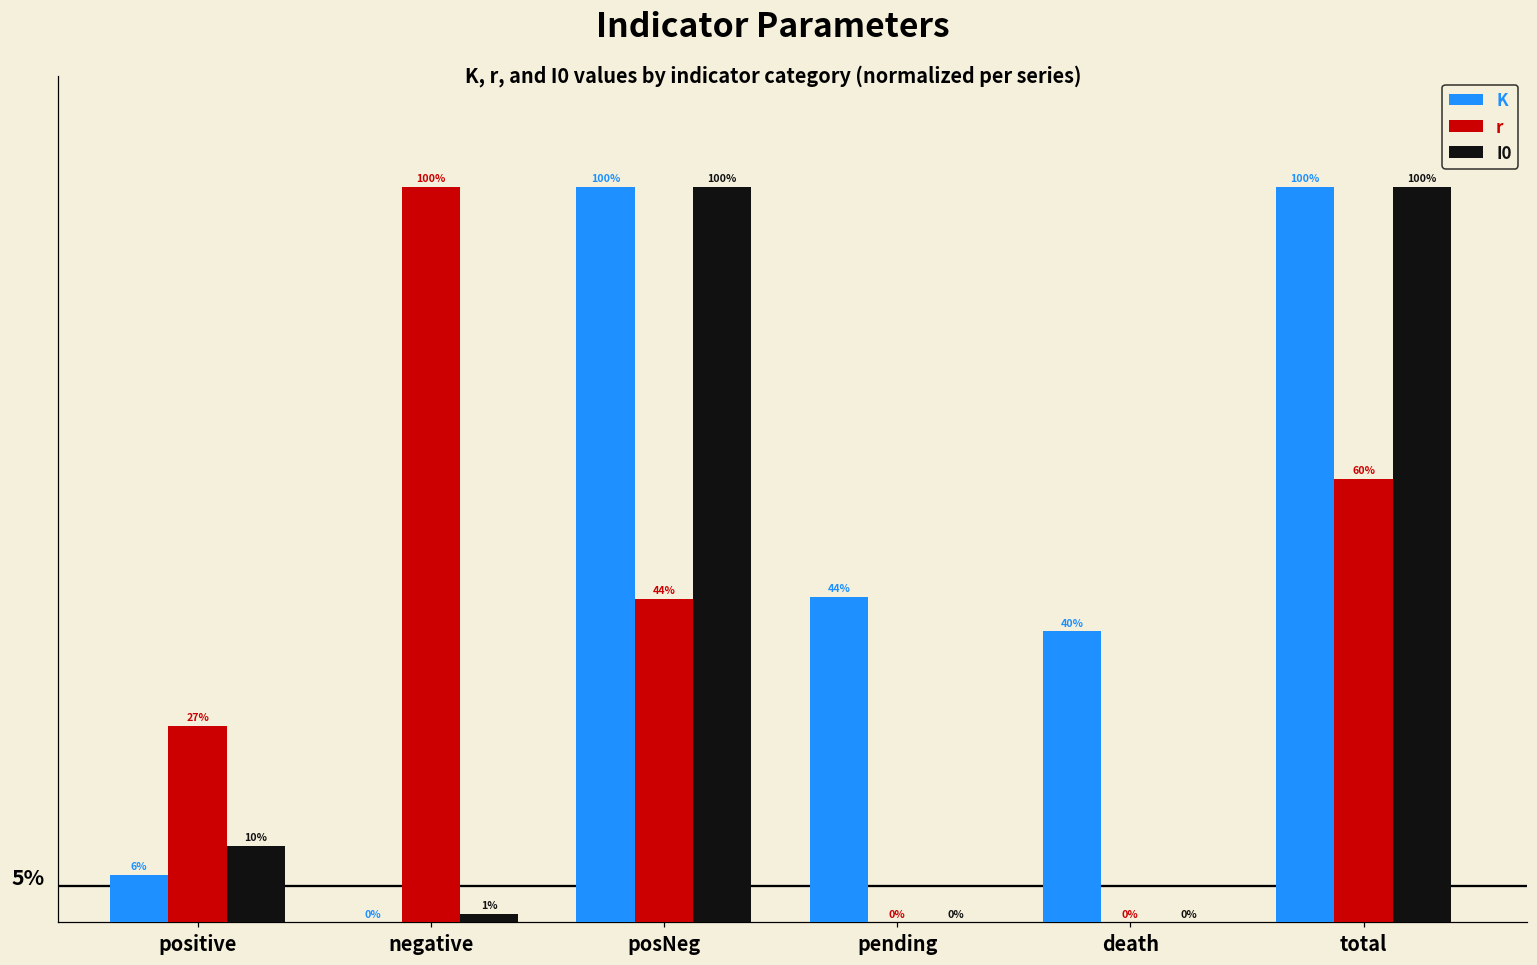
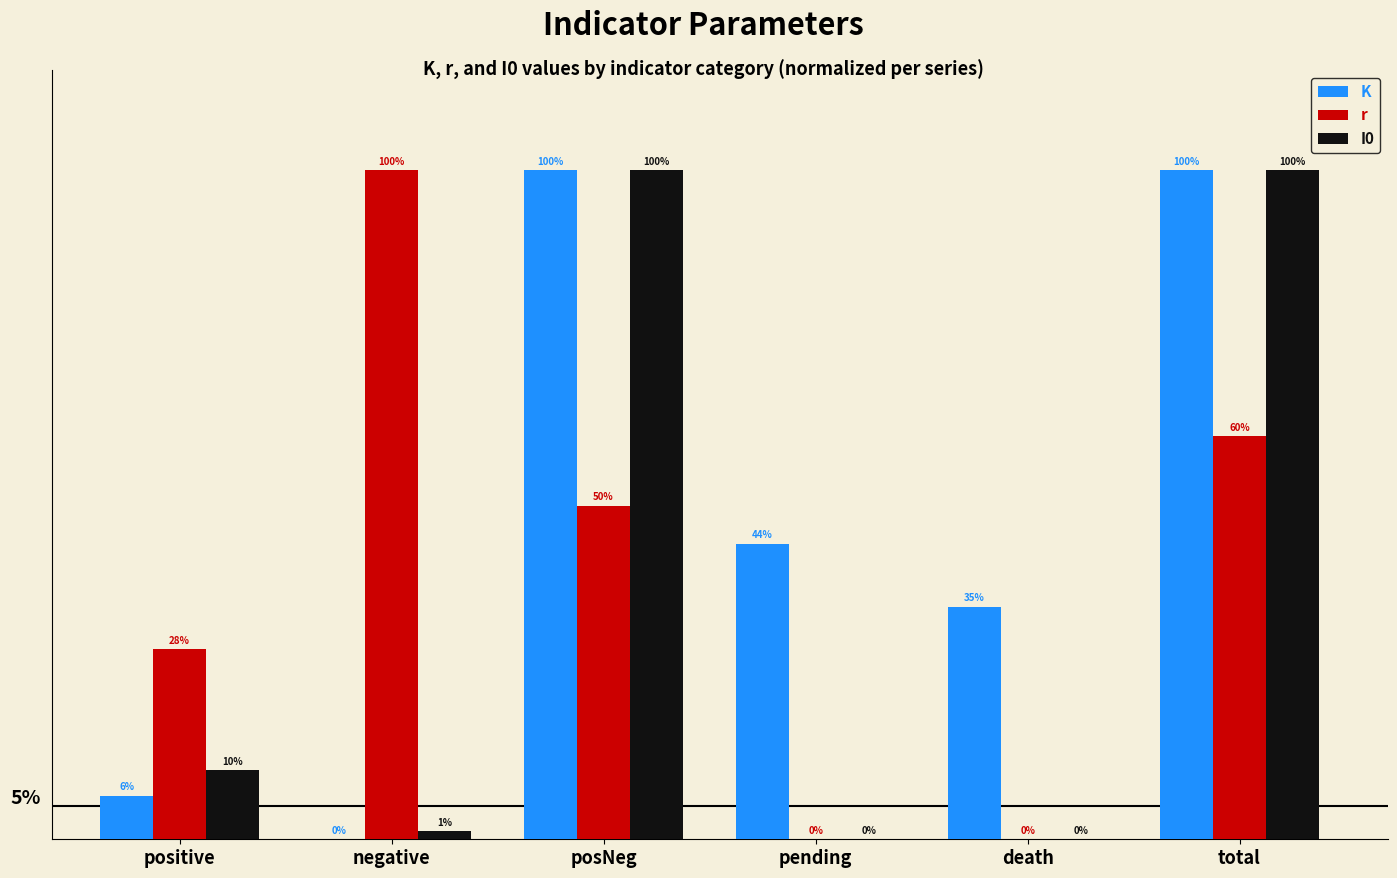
  {
    "K": {
      "positive": "6%",
      "negative": "0%",
      "posNeg": "100%",
      "pending": "44%",
-     "death": "40%",
+     "death": "35%",
      "total": "100%"
    },
    "r": {
-     "positive": "27%",
+     "positive": "28%",
      "negative": "100%",
-     "posNeg": "44%",
+     "posNeg": "50%",
      "pending": "0%",
      "death": "0%",
      "total": "60%"
    },
    "I0": {
      "positive": "10%",
      "negative": "1%",
      "posNeg": "100%",
      "pending": "0%",
      "death": "0%",
      "total": "100%"
    }
  }
